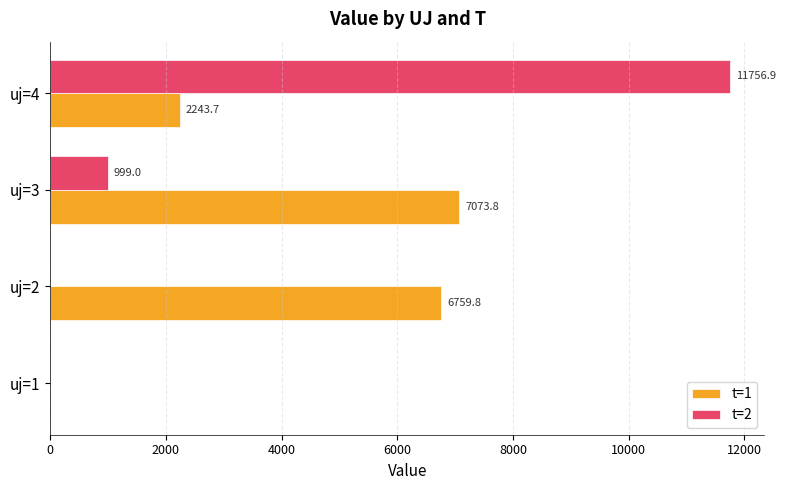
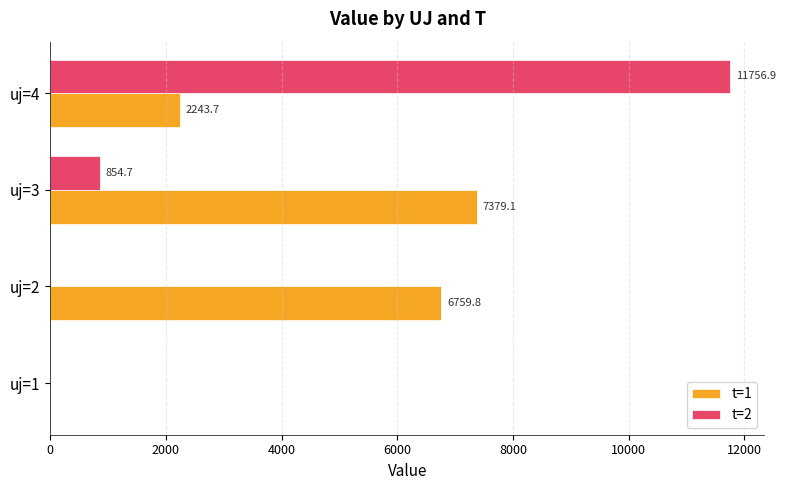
  {
    "t=1": {
      "uj=4": 2243.7,
-     "uj=3": 7073.8,
+     "uj=3": 7379.1,
      "uj=2": 6759.8
    },
    "t=2": {
      "uj=4": 11756.9,
-     "uj=3": 999.0
+     "uj=3": 854.7
    }
  }
